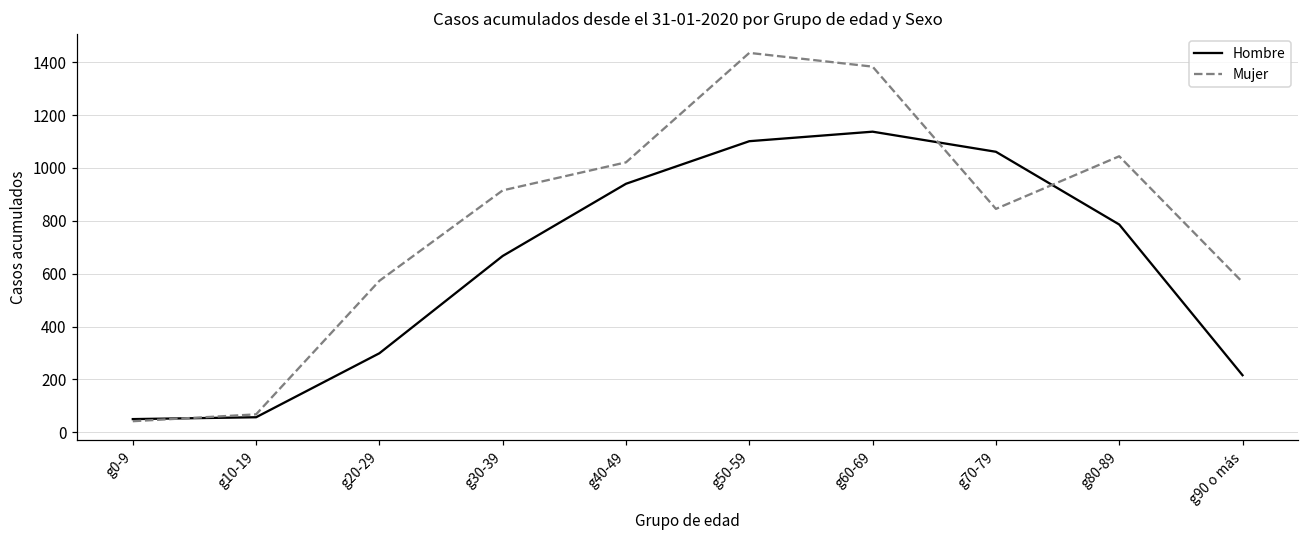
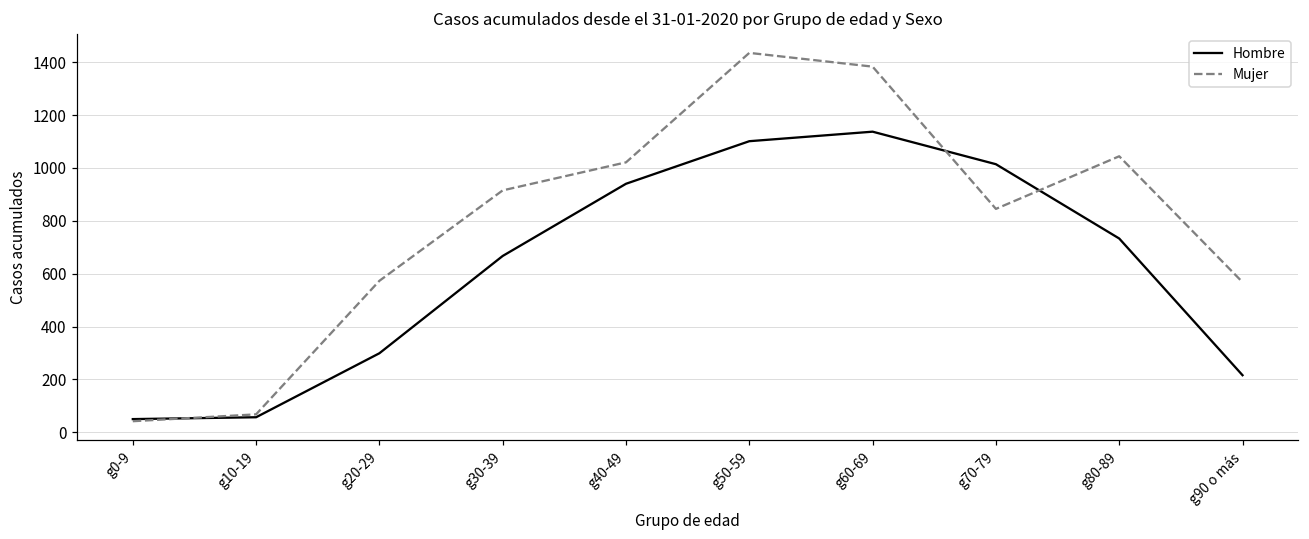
  {
    "Hombre": {
      "g10-19": 60,
      "g20-29": 300,
      "g30-39": 670,
      "g40-49": 940,
      "g50-59": 1100,
      "g60-69": 1140,
-     "g70-79": 1060,
-     "g80-89": 790,
+     "g70-79": 1010,
+     "g80-89": 730,
      "g90 o más": 220
    },
    "Mujer": {
      "g10-19": 70,
      "g20-29": 570,
      "g30-39": 920,
      "g40-49": 1020,
      "g50-59": 1440,
      "g60-69": 1380,
      "g70-79": 850,
      "g80-89": 1040,
      "g90 o más": 570
    }
  }
